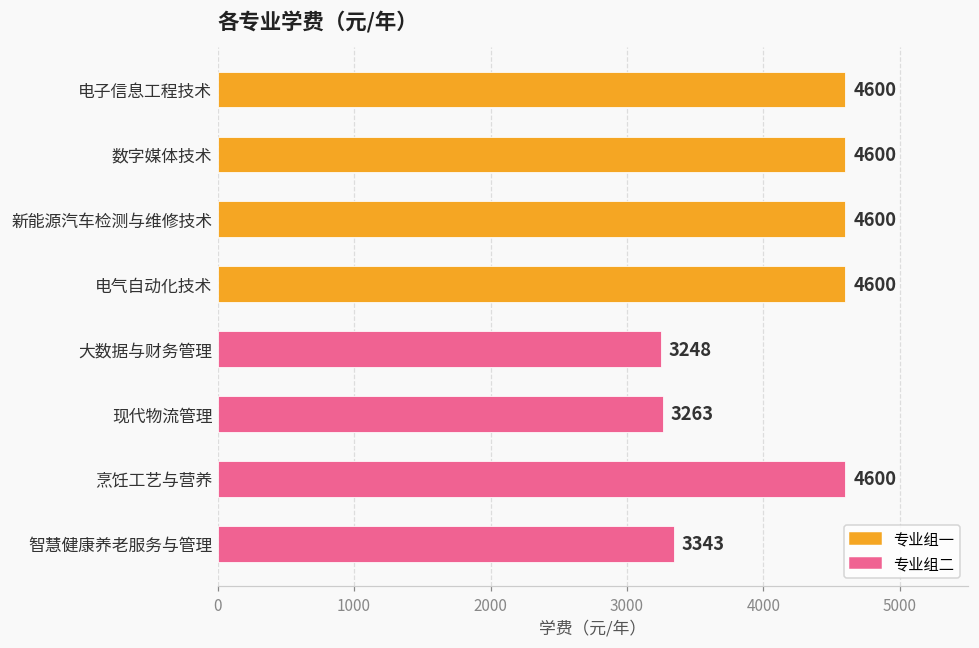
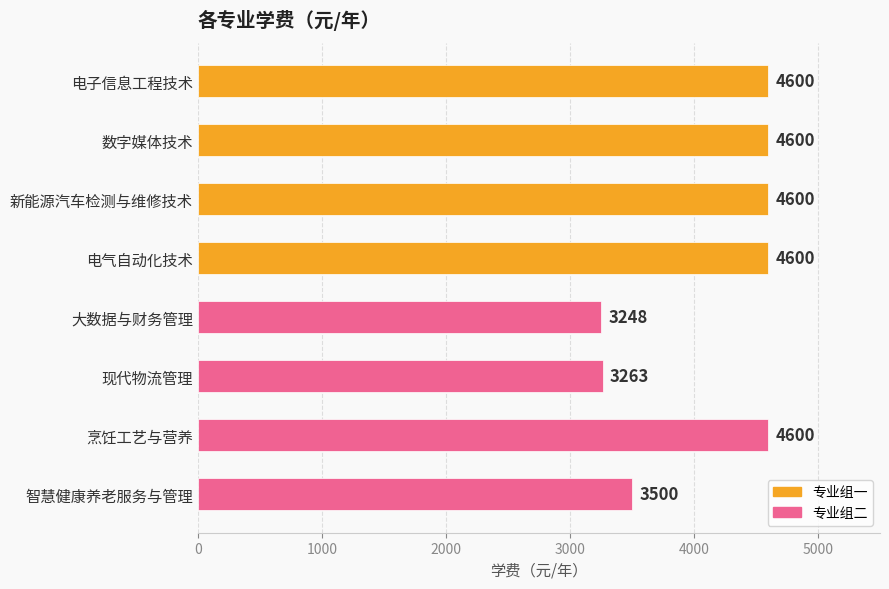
  {
    "电子信息工程技术": 4600,
    "数字媒体技术": 4600,
    "新能源汽车检测与维修技术": 4600,
    "电气自动化技术": 4600,
    "大数据与财务管理": 3248,
    "现代物流管理": 3263,
    "烹饪工艺与营养": 4600,
-   "智慧健康养老服务与管理": 3343
+   "智慧健康养老服务与管理": 3500
  }
